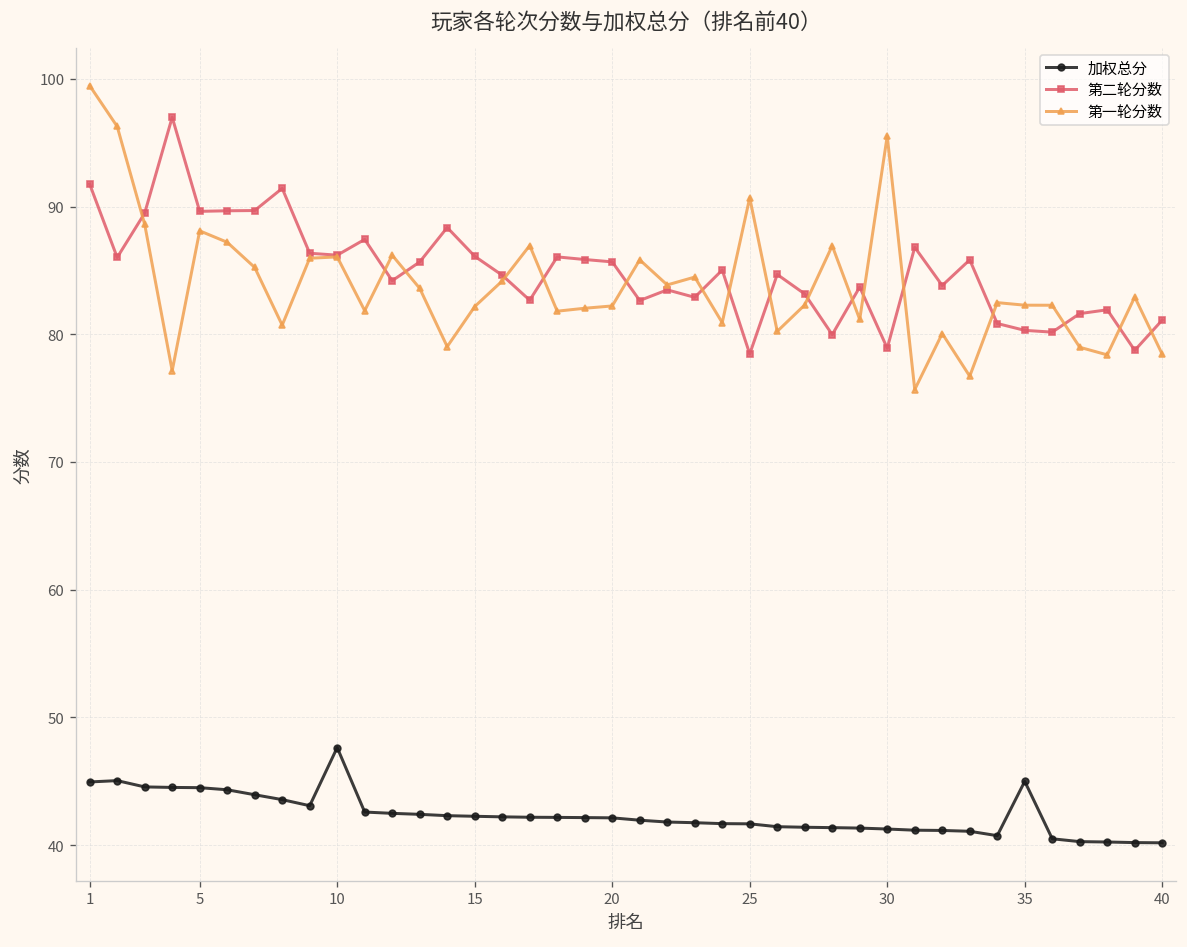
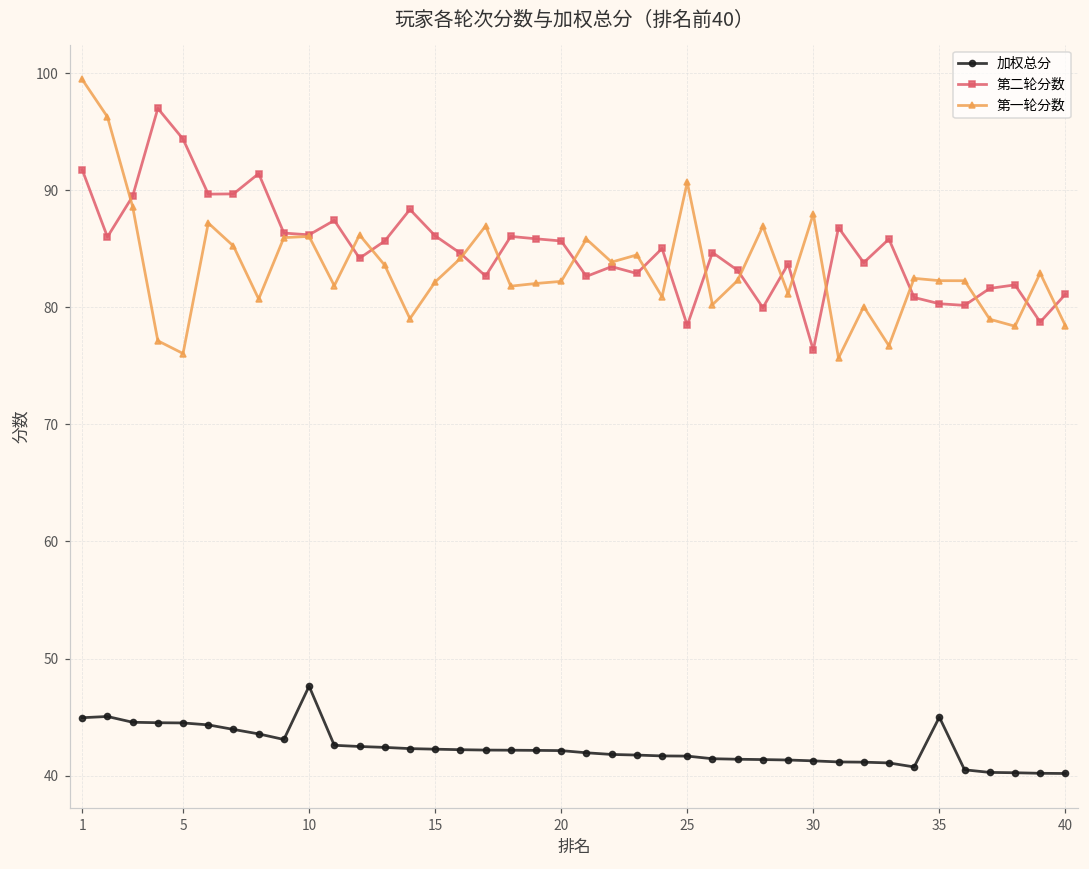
  {
    "加权总分": {
      "1": 45.0,
      "5": 44.5,
      "10": 47.6,
      "15": 42.3,
      "20": 42.1,
      "25": 41.7,
      "30": 41.3,
      "35": 45.0,
      "40": 40.2
    },
    "第二轮分数": {
      "1": 91.8,
-     "5": 89.6,
+     "5": 94.4,
      "15": 86.1,
      "20": 85.7,
      "25": 78.5,
-     "30": 78.9,
+     "30": 76.4,
      "35": 80.3,
      "40": 81.1
    },
    "第一轮分数": {
      "1": 99.5,
-     "5": 88.1,
+     "5": 76.1,
      "15": 82.2,
      "20": 82.2,
      "25": 90.7,
-     "30": 95.5,
+     "30": 88.0,
      "35": 82.3,
      "40": 78.4
    }
  }
